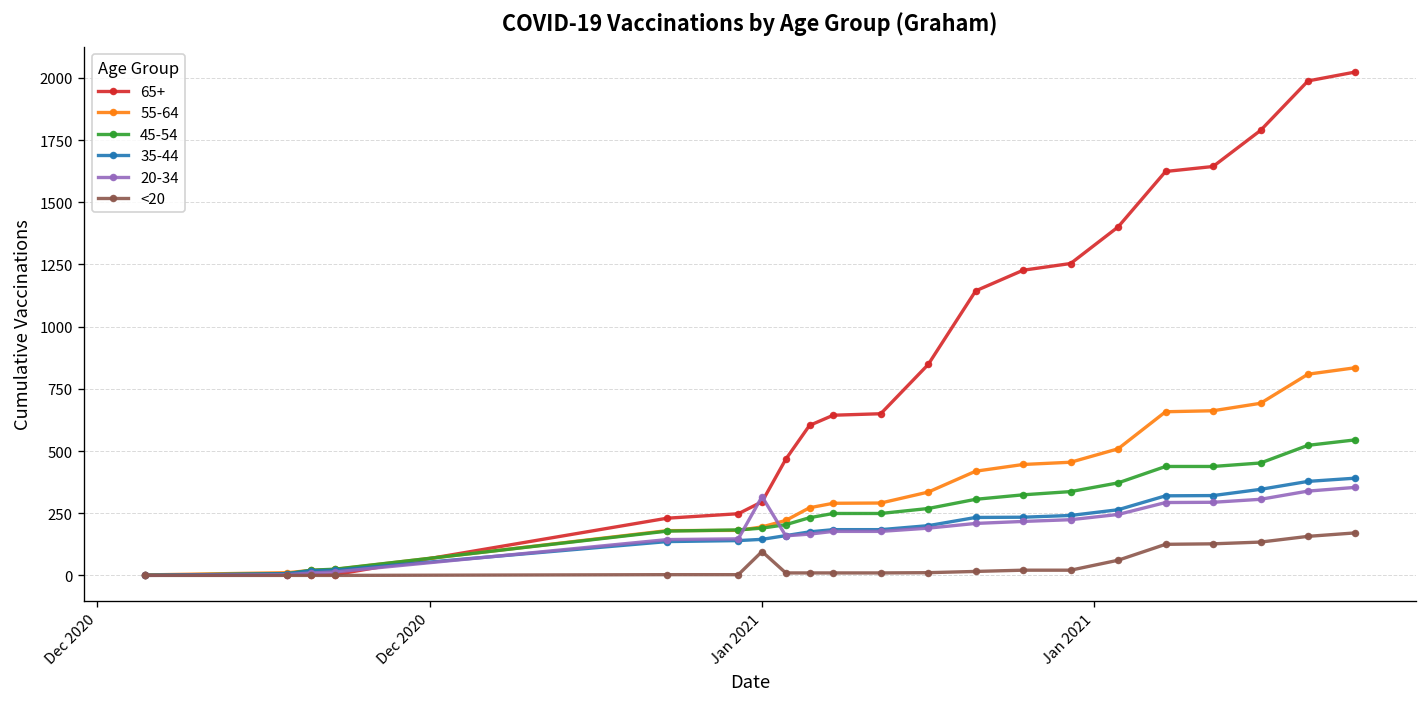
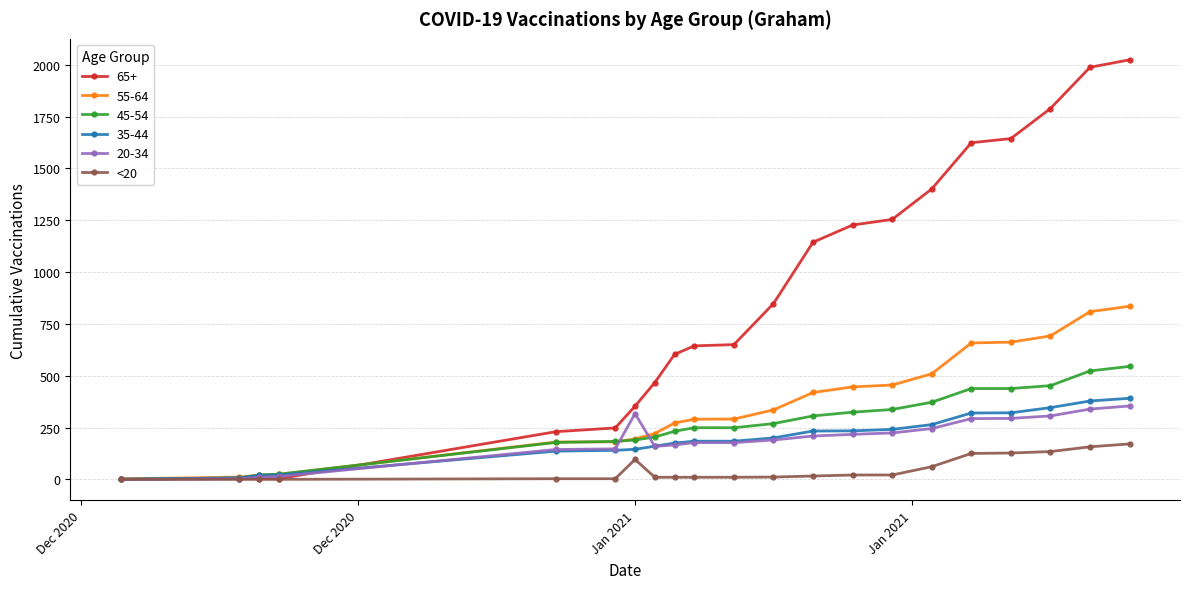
  {
    "65+": {
-     "Jan 2021": 300
+     "Jan 2021": 350
    },
    "35-44": {
      "Jan 2021": 150
    },
    "20-34": {
      "Jan 2021": 320
    },
    "<20": {
      "Jan 2021": 100
    }
  }
